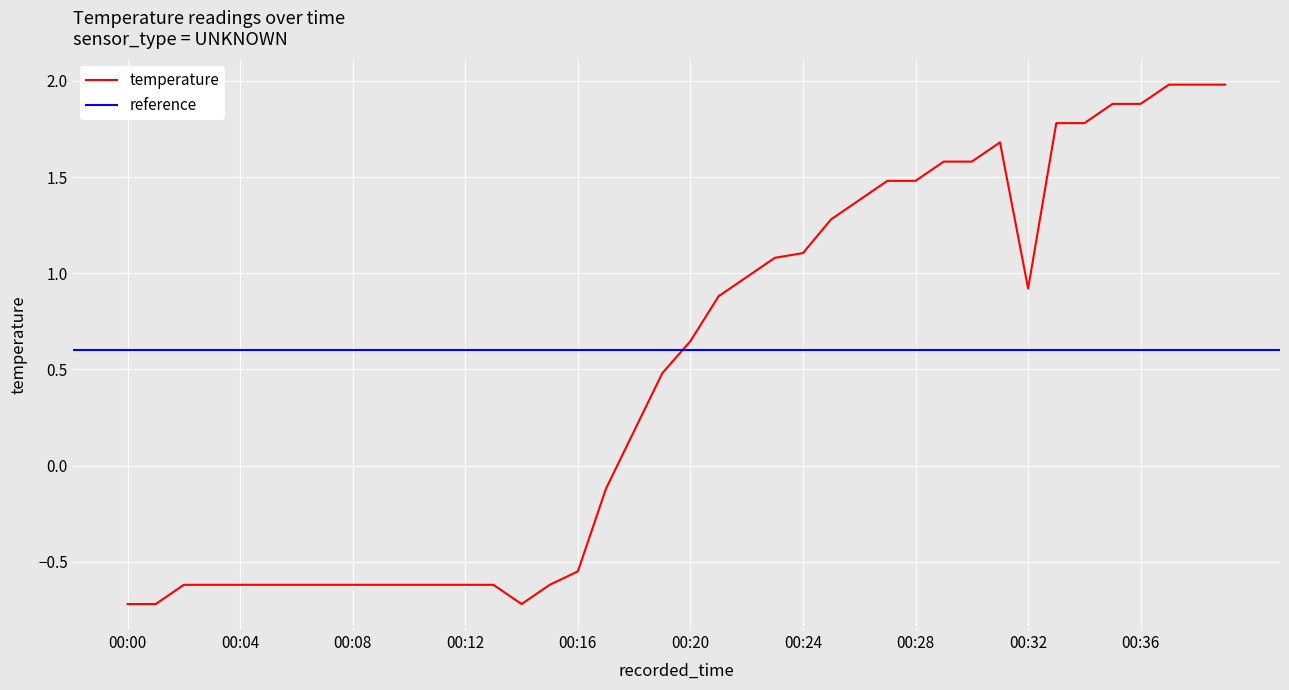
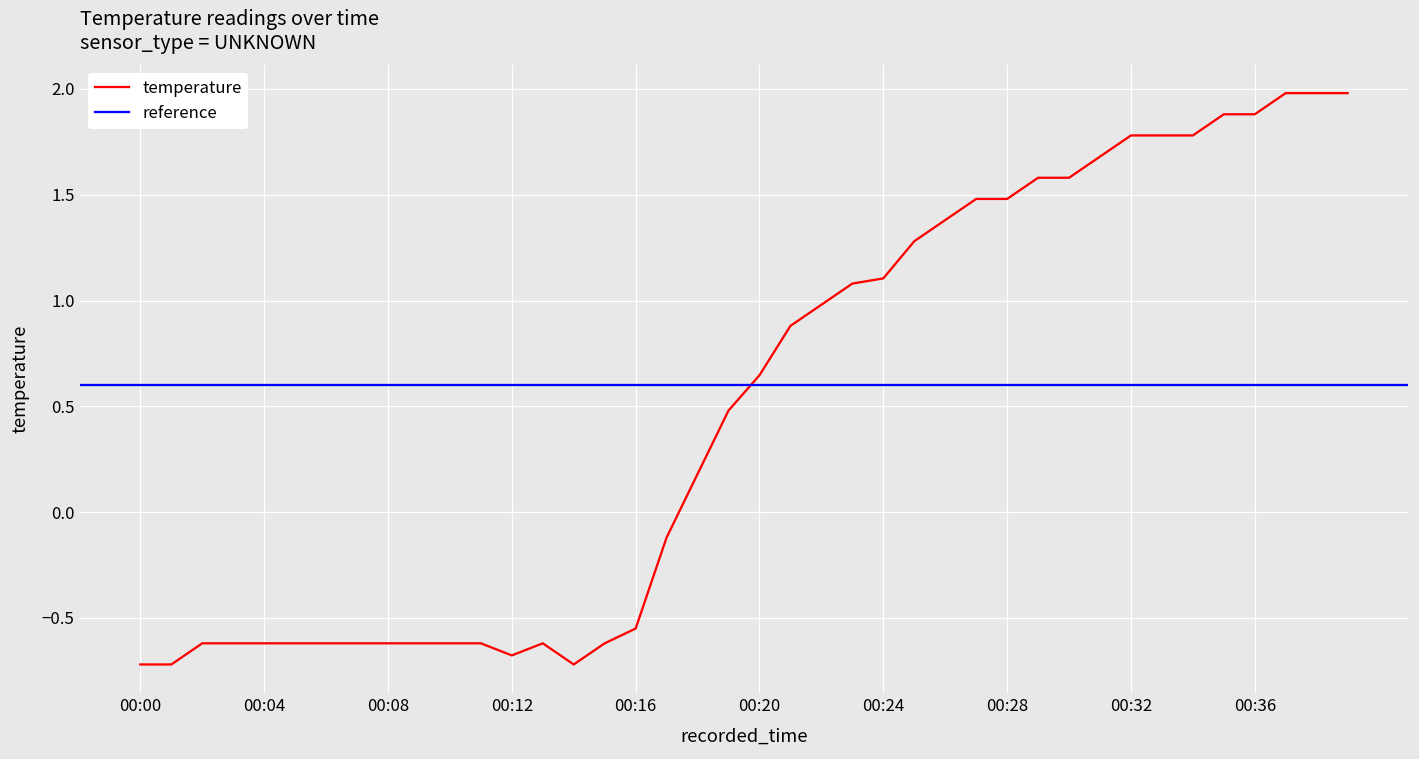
  {
    "00:00": -0.72,
    "00:04": -0.62,
    "00:08": -0.62,
-   "00:12": -0.62,
+   "00:12": -0.68,
    "00:16": -0.55,
    "00:20": 0.65,
    "00:24": 1.10,
    "00:28": 1.48,
-   "00:32": 0.92,
+   "00:32": 1.78,
    "00:36": 1.88
  }
